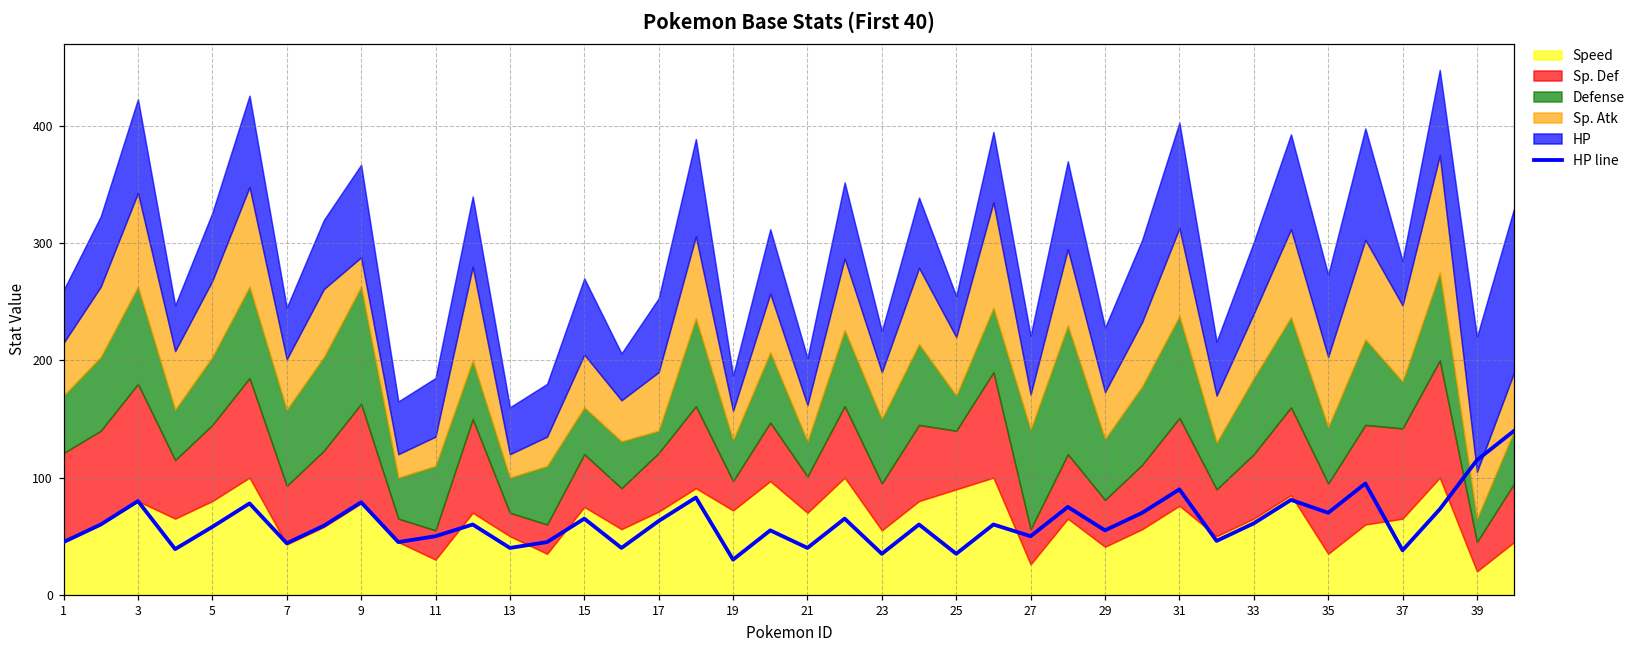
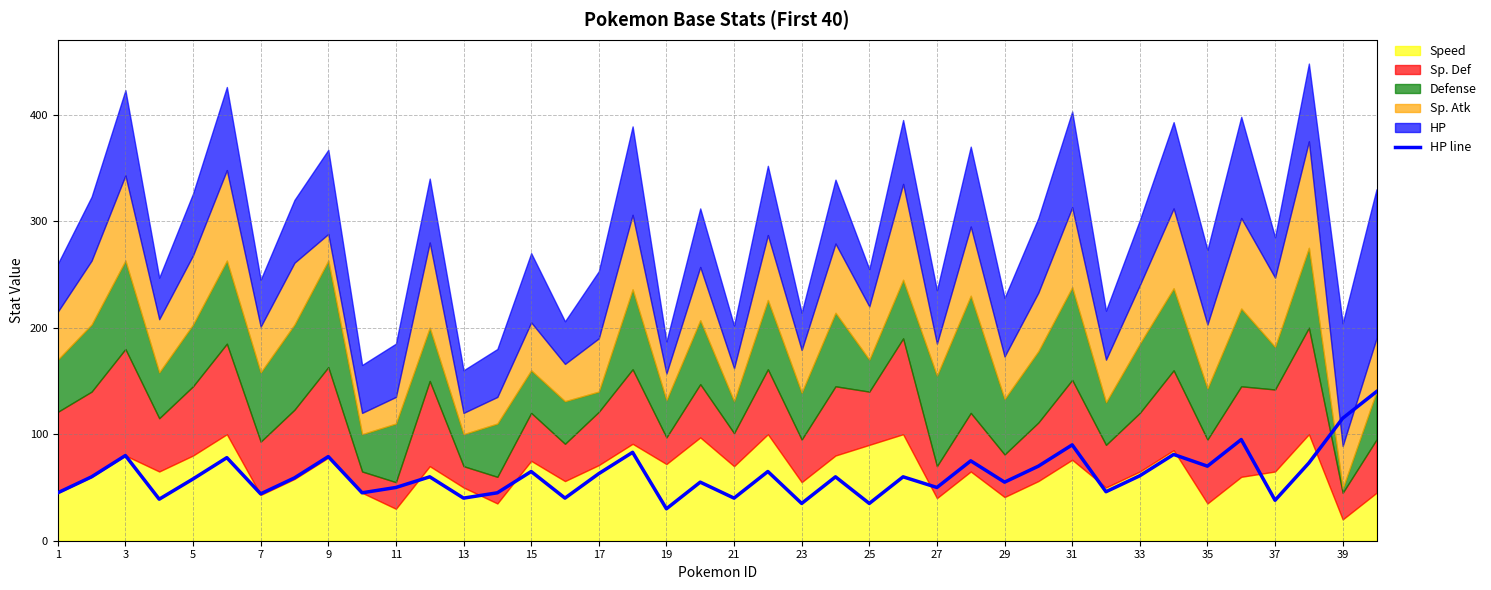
  {
    "Speed": {
      "5": 80,
      "11": 30,
      "13": 50,
      "15": 75,
      "17": 71,
      "19": 72,
      "21": 70,
      "23": 55,
      "25": 90,
-     "27": 26,
+     "27": 40,
      "29": 41,
      "31": 76,
      "33": 65,
      "35": 35,
      "37": 65,
      "39": 20
    },
    "Sp. Def": {
      "1": 76,
      "3": 100,
      "5": 65,
      "7": 50,
      "9": 85,
      "11": 25,
      "13": 20,
      "15": 45,
      "17": 50,
      "19": 25,
      "21": 31,
      "23": 40,
      "25": 50,
      "27": 30,
      "29": 40,
      "31": 75,
      "33": 55,
      "35": 60,
      "37": 77,
      "39": 25
    },
    "Defense": {
      "1": 49,
      "3": 83,
      "5": 58,
      "7": 65,
      "9": 100,
      "11": 55,
      "13": 30,
      "15": 40,
      "17": 19,
      "19": 35,
      "21": 30,
-     "23": 55,
+     "23": 44,
      "25": 30,
      "27": 85,
      "29": 52,
      "31": 87,
      "33": 65,
      "35": 48,
      "37": 40,
-     "39": 20
+     "39": 4
    },
    "Sp. Atk": {
      "1": 45,
      "3": 80,
      "5": 65,
      "7": 43,
      "9": 25,
      "11": 25,
      "13": 20,
      "15": 45,
      "17": 50,
      "19": 25,
      "21": 31,
      "23": 40,
      "25": 50,
      "27": 30,
      "29": 40,
      "31": 75,
      "33": 55,
      "35": 60,
      "37": 65,
      "39": 40
    }
  }
